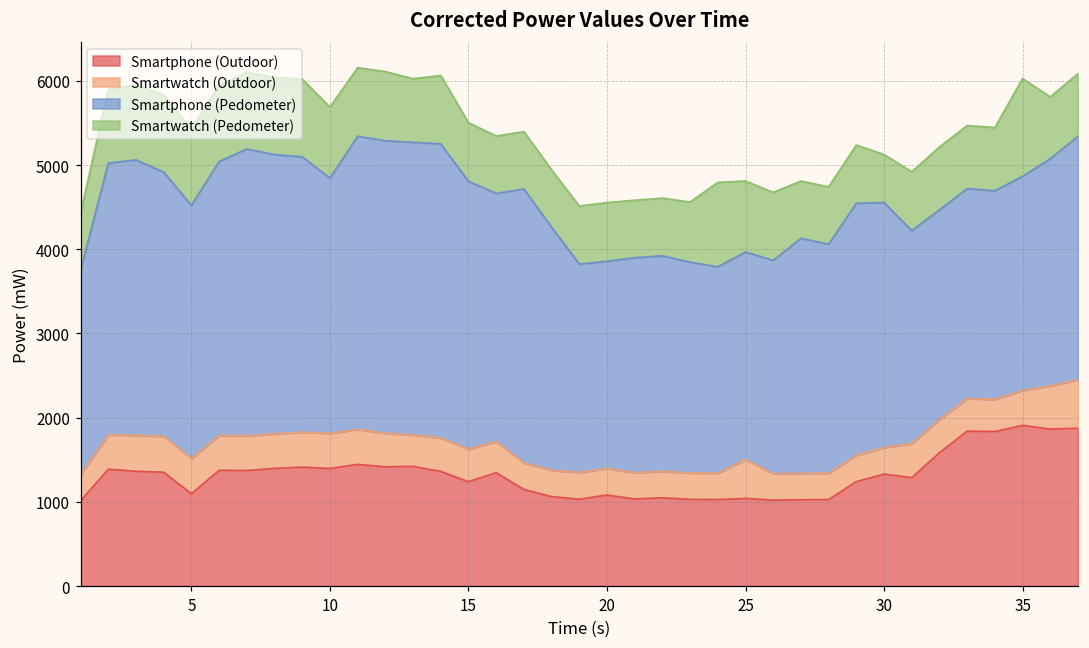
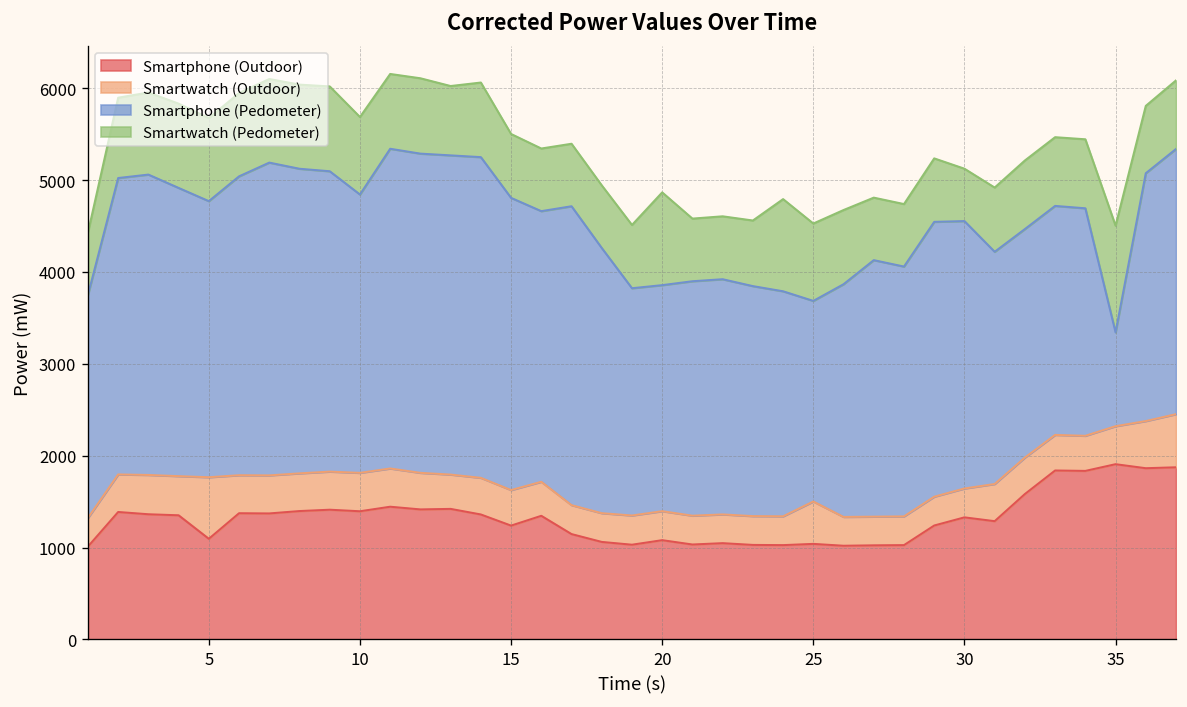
  {
    "Smartphone (Outdoor)": {
      "5": 1100,
      "10": 1400,
      "15": 1200,
      "20": 1100,
      "25": 1000,
      "30": 1300,
      "35": 1900
    },
    "Smartwatch (Outdoor)": {
-     "5": 400,
+     "5": 700,
      "10": 400,
      "15": 400,
      "20": 300,
      "25": 500,
      "30": 300,
      "35": 400
    },
    "Smartphone (Pedometer)": {
      "5": 3000,
      "10": 3000,
      "15": 3200,
      "20": 2500,
-     "25": 2500,
+     "25": 2200,
      "30": 2900,
-     "35": 2500
+     "35": 1000
    },
    "Smartwatch (Pedometer)": {
      "10": 800,
      "15": 700,
-     "20": 700,
+     "20": 1000,
      "25": 800,
      "30": 600,
      "35": 1200
    }
  }
